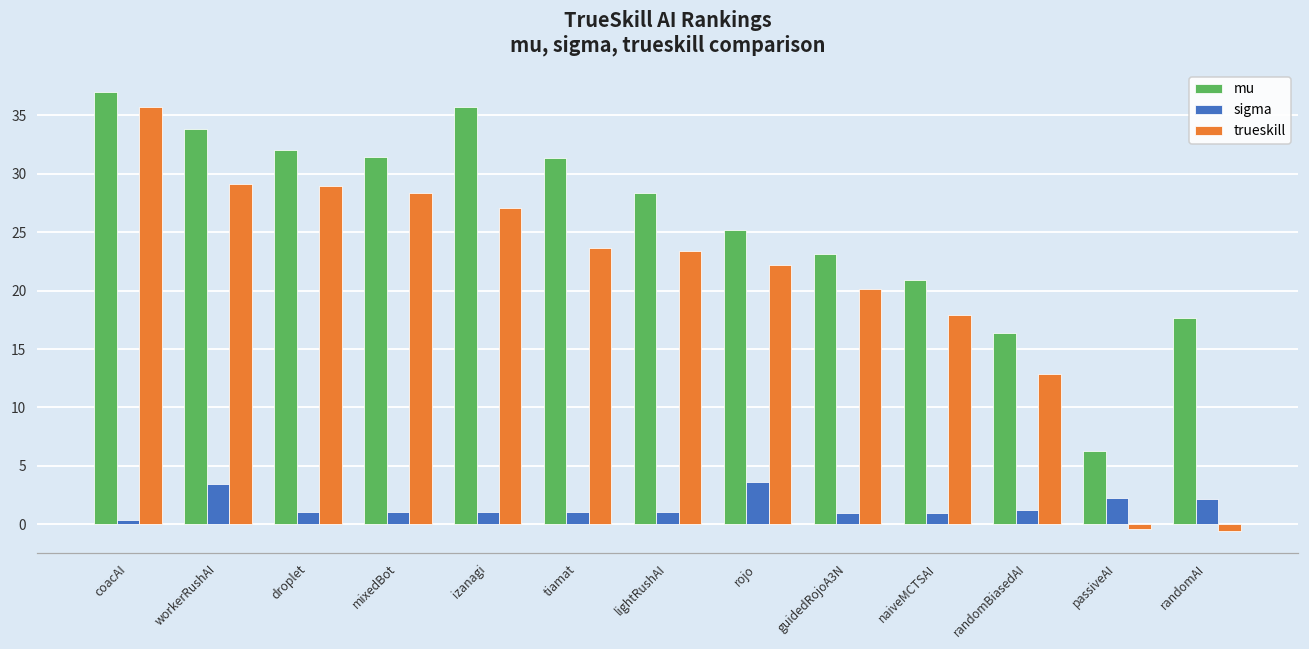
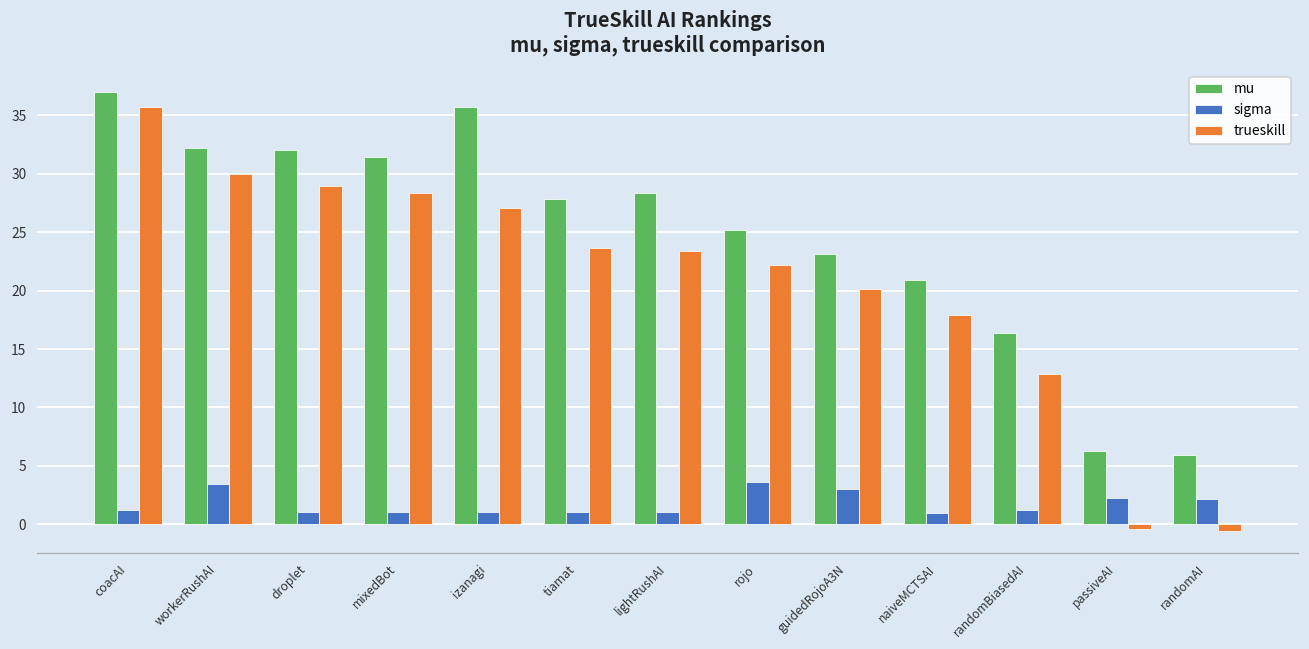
  {
    "mu": {
      "coacAI": 37.0,
-     "workerRushAI": 33.8,
+     "workerRushAI": 32.2,
      "droplet": 32.0,
      "mixedBot": 31.5,
      "izanagi": 35.7,
-     "tiamat": 31.4,
+     "tiamat": 27.8,
      "lightRushAI": 28.3,
      "rojo": 25.2,
      "guidedRojoA3N": 23.1,
      "naiveMCTSAI": 20.9,
      "randomBiasedAI": 16.4,
      "passiveAI": 6.3,
-     "randomAI": 17.6
+     "randomAI": 5.9
    },
    "sigma": {
-     "coacAI": 0.4,
+     "coacAI": 1.2,
      "workerRushAI": 3.4,
      "droplet": 1.0,
      "mixedBot": 1.1,
      "izanagi": 1.0,
      "tiamat": 1.0,
      "lightRushAI": 1.0,
      "rojo": 3.7,
-     "guidedRojoA3N": 1.0,
+     "guidedRojoA3N": 3.0,
      "naiveMCTSAI": 1.0,
      "randomBiasedAI": 1.2,
      "passiveAI": 2.2,
      "randomAI": 2.2
    },
    "trueskill": {
      "coacAI": 35.7,
-     "workerRushAI": 29.1,
+     "workerRushAI": 30.0,
      "droplet": 29.0,
      "mixedBot": 28.3,
      "izanagi": 27.1,
      "tiamat": 23.7,
      "lightRushAI": 23.4,
      "rojo": 22.2,
      "guidedRojoA3N": 20.2,
      "naiveMCTSAI": 17.9,
      "randomBiasedAI": 12.8,
      "passiveAI": -0.4,
      "randomAI": -0.5
    }
  }
